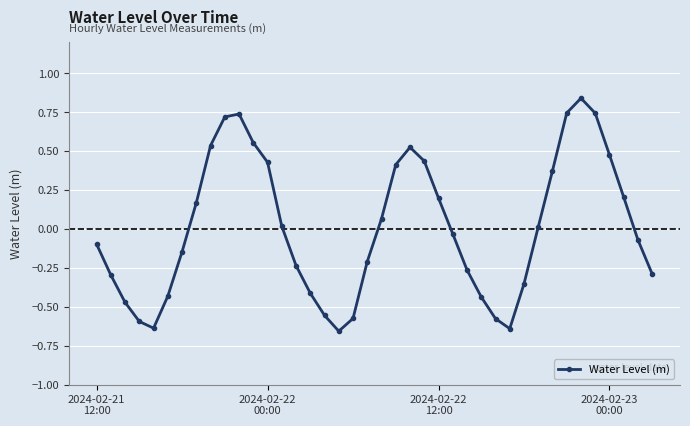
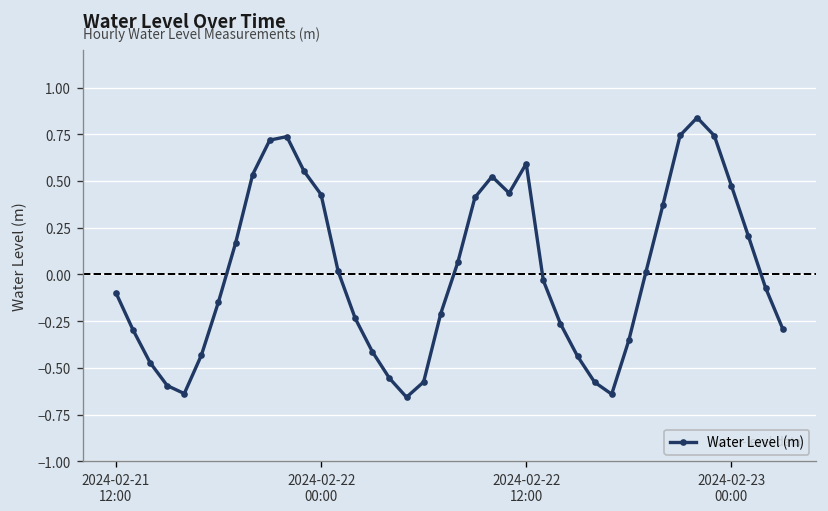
  {
    "2024-02-21 12:00": -0.10,
    "2024-02-22 00:00": 0.43,
-   "2024-02-22 12:00": 0.20,
+   "2024-02-22 12:00": 0.59,
    "2024-02-23 00:00": 0.48
  }
